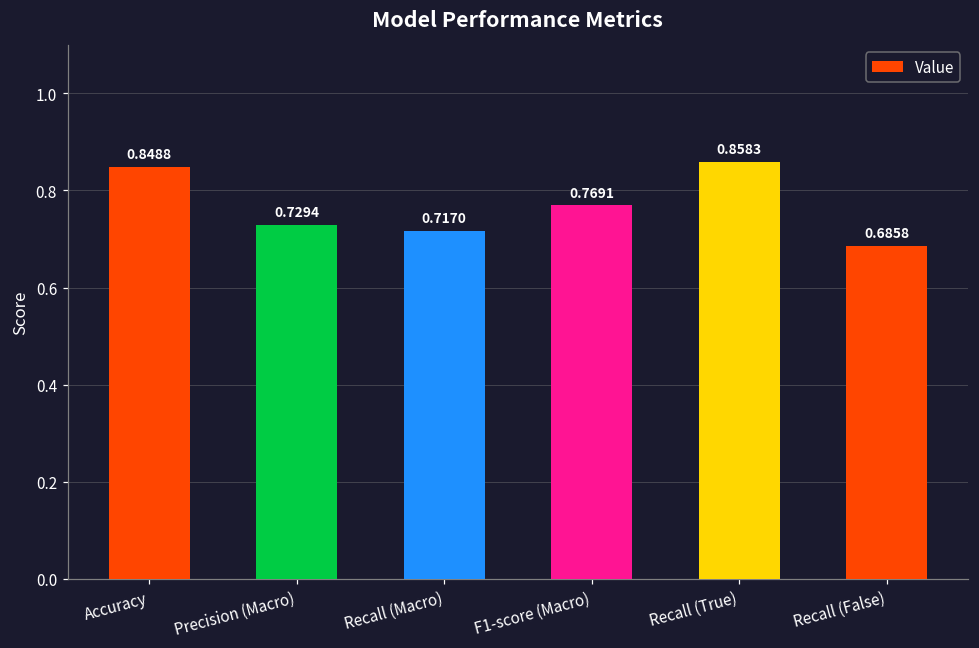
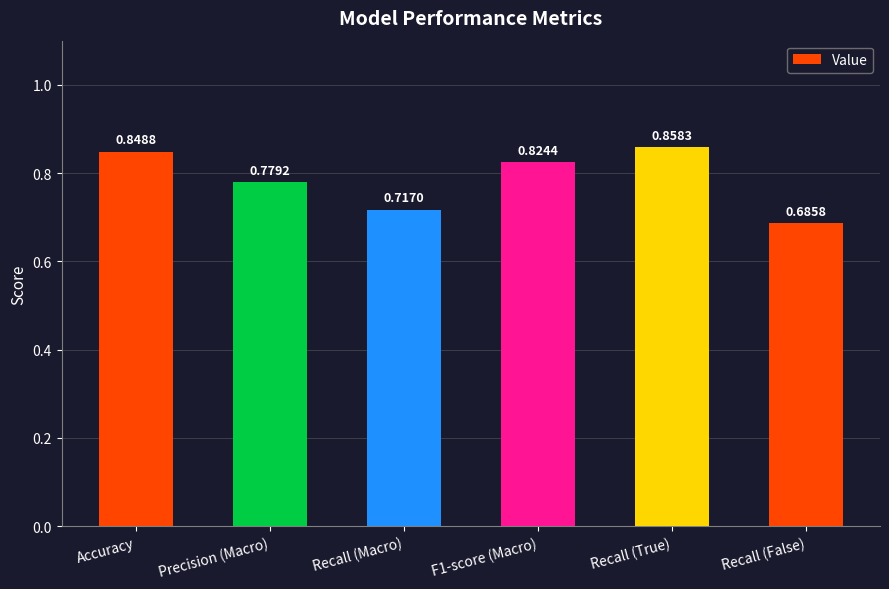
  {
    "Accuracy": 0.8488,
-   "Precision (Macro)": 0.7294,
+   "Precision (Macro)": 0.7792,
    "Recall (Macro)": 0.7170,
-   "F1-score (Macro)": 0.7691,
+   "F1-score (Macro)": 0.8244,
    "Recall (True)": 0.8583,
    "Recall (False)": 0.6858
  }
